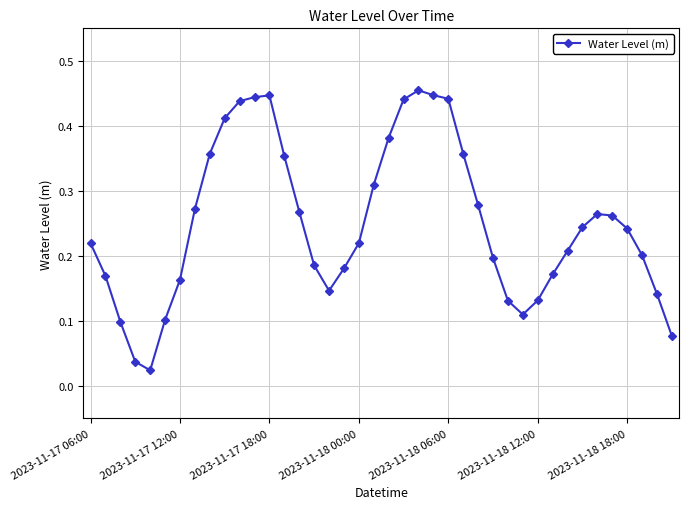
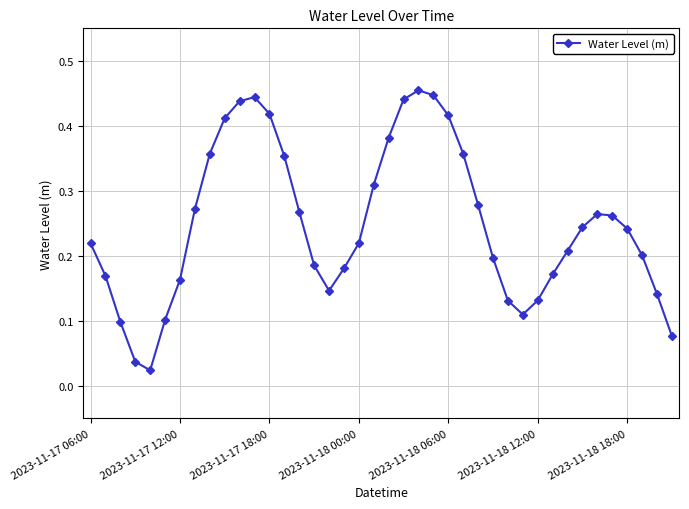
  {
    "2023-11-17 06:00": 0.22,
    "2023-11-17 12:00": 0.16,
-   "2023-11-17 18:00": 0.45,
+   "2023-11-17 18:00": 0.42,
    "2023-11-18 00:00": 0.22,
-   "2023-11-18 06:00": 0.44,
+   "2023-11-18 06:00": 0.42,
    "2023-11-18 12:00": 0.13,
    "2023-11-18 18:00": 0.24
  }
